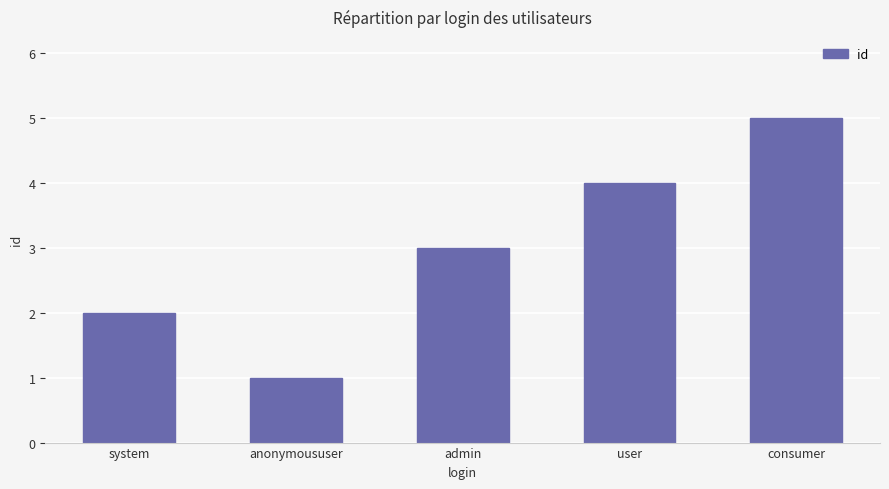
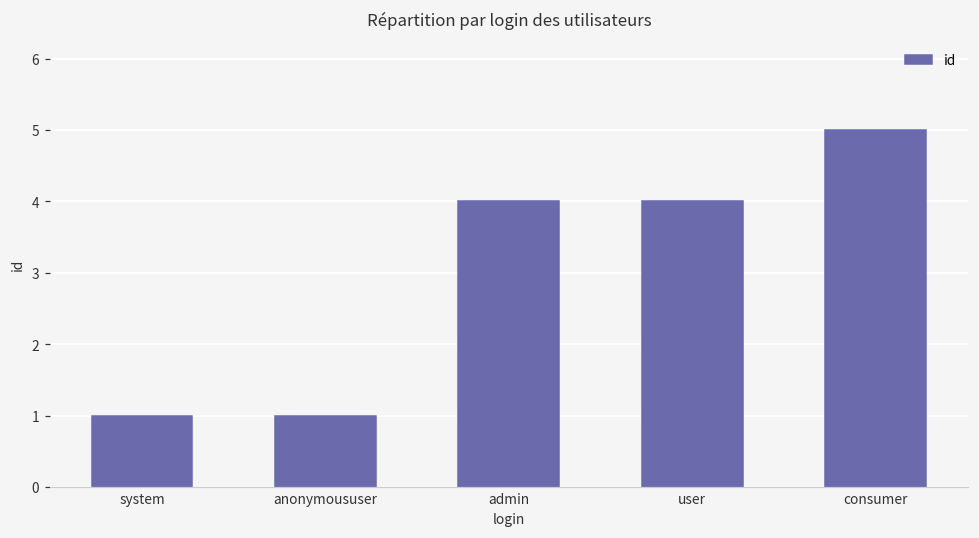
  {
-   "system": 2,
+   "system": 1,
    "anonymoususer": 1,
-   "admin": 3,
+   "admin": 4,
    "user": 4,
    "consumer": 5
  }
